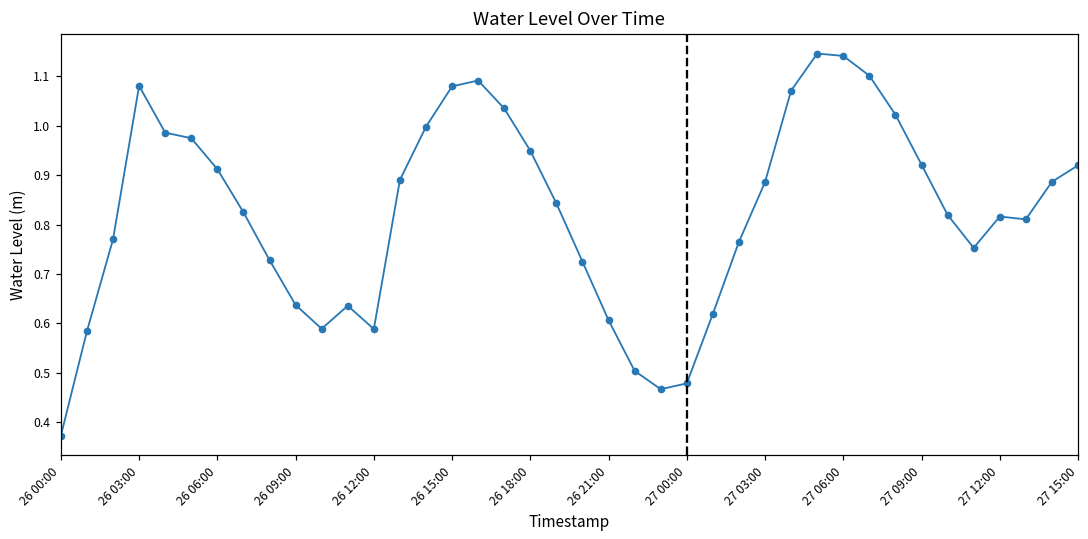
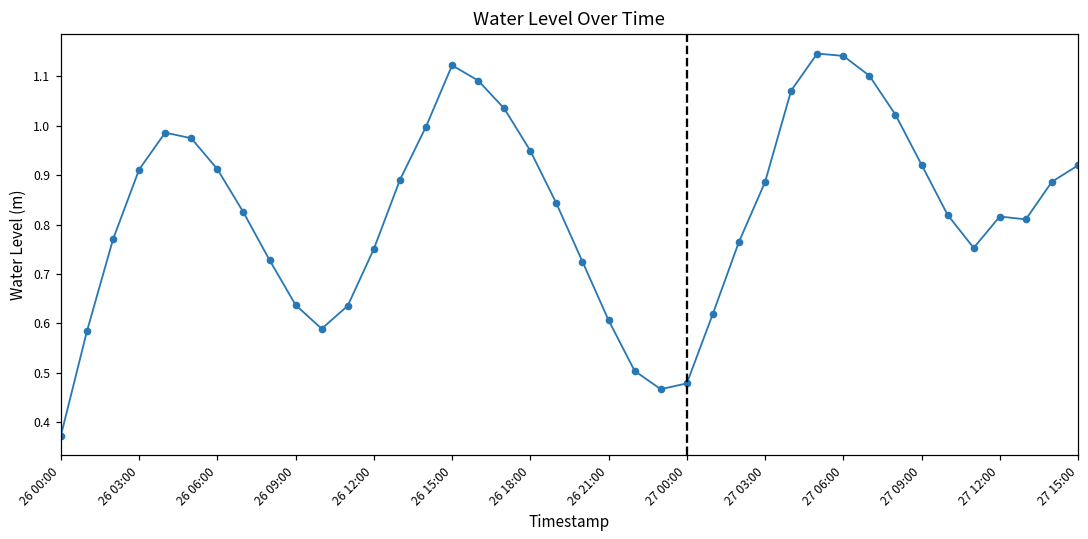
  {
    "26 00:00": 0.37,
-   "26 03:00": 1.08,
+   "26 03:00": 0.91,
    "26 06:00": 0.91,
    "26 09:00": 0.64,
-   "26 12:00": 0.59,
-   "26 15:00": 1.08,
+   "26 12:00": 0.75,
+   "26 15:00": 1.12,
    "26 18:00": 0.95,
    "26 21:00": 0.61,
    "27 00:00": 0.48,
    "27 03:00": 0.89,
    "27 06:00": 1.14,
    "27 09:00": 0.92,
    "27 12:00": 0.82,
    "27 15:00": 0.92
  }
